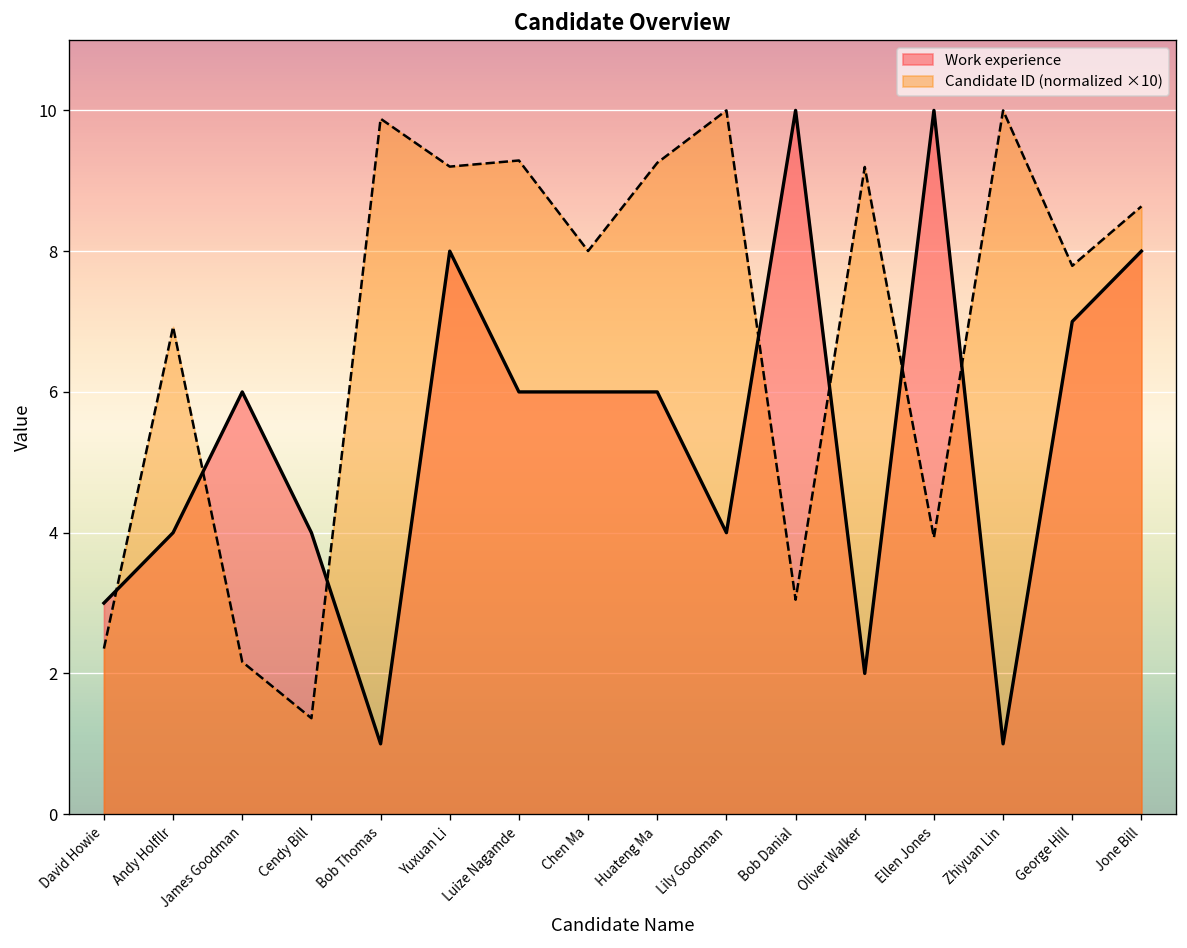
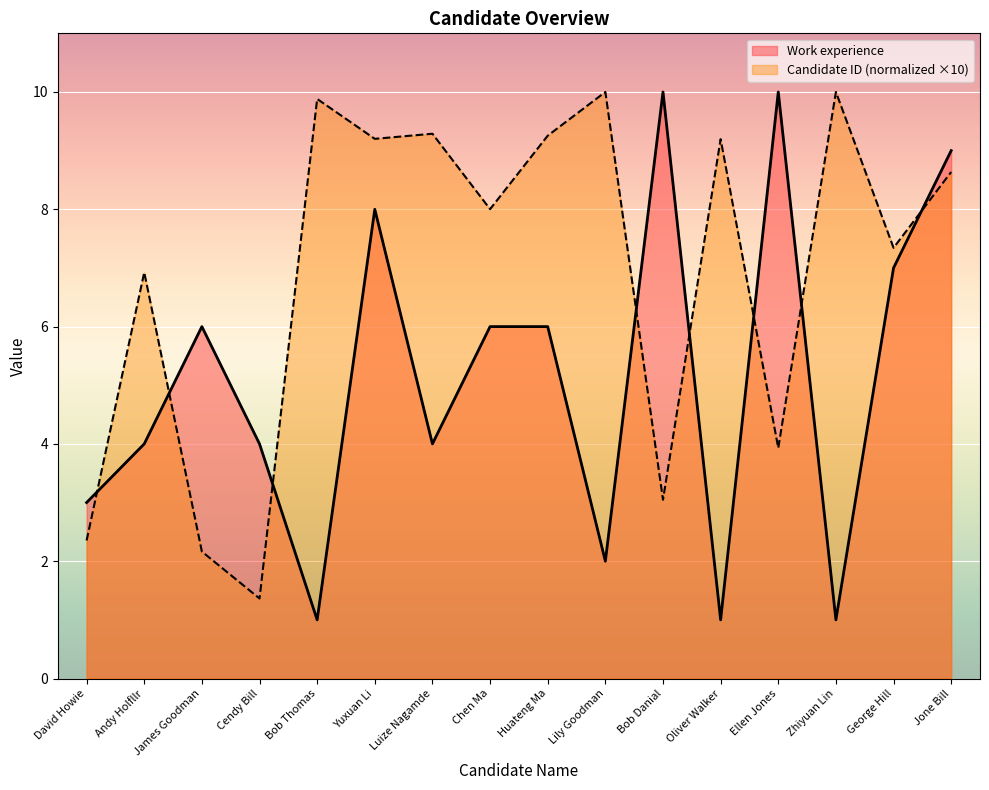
  {
    "Work experience": {
      "David Howie": 3,
      "Andy Holfllr": 4,
      "James Goodman": 6,
      "Cendy Bill": 4,
      "Bob Thomas": 1,
      "Yuxuan Li": 8,
-     "Luize Nagamde": 6,
+     "Luize Nagamde": 4,
      "Chen Ma": 6,
      "Huateng Ma": 6,
-     "Lily Goodman": 4,
+     "Lily Goodman": 2,
      "Bob Danial": 10,
-     "Oliver Walker": 2,
+     "Oliver Walker": 1,
      "Ellen Jones": 10,
      "Zhiyuan Lin": 1,
      "George Hill": 7,
-     "Jone Bill": 8
+     "Jone Bill": 9
    },
    "Candidate ID (normalized ×10)": {
      "David Howie": 2.4,
      "Andy Holfllr": 6.9,
      "James Goodman": 2.2,
      "Cendy Bill": 1.4,
      "Bob Thomas": 9.9,
      "Yuxuan Li": 9.2,
      "Luize Nagamde": 9.3,
      "Chen Ma": 8.0,
      "Huateng Ma": 9.3,
      "Lily Goodman": 10.0,
      "Bob Danial": 3.0,
      "Oliver Walker": 9.2,
      "Ellen Jones": 3.9,
      "Zhiyuan Lin": 10.0,
-     "George Hill": 7.8,
+     "George Hill": 7.3,
      "Jone Bill": 8.6
    }
  }
